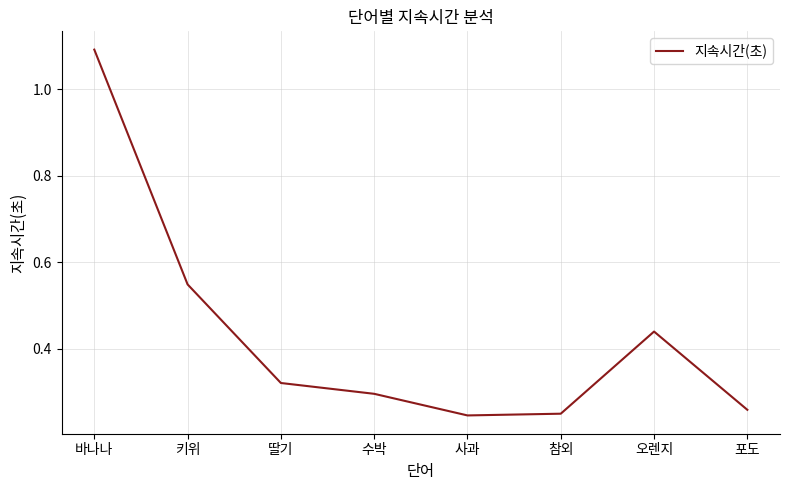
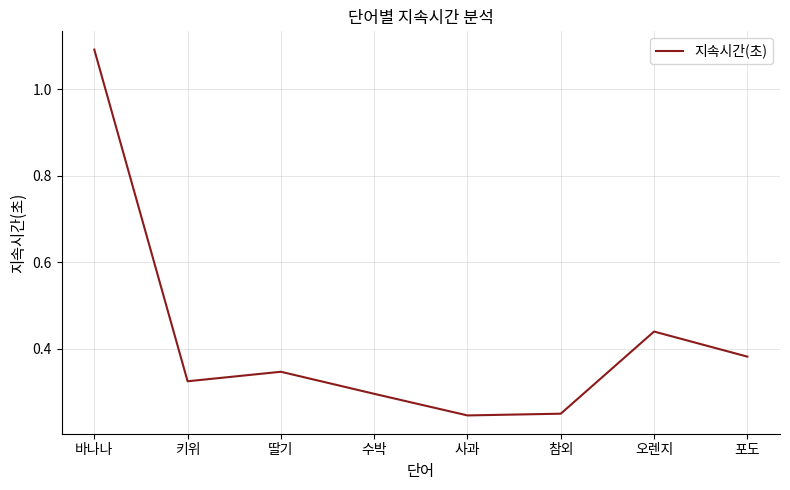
  {
    "바나나": 1.09,
-   "키위": 0.55,
-   "딸기": 0.32,
+   "키위": 0.33,
+   "딸기": 0.35,
    "수박": 0.30,
    "사과": 0.25,
    "참외": 0.25,
    "오렌지": 0.44,
-   "포도": 0.26
+   "포도": 0.38
  }
